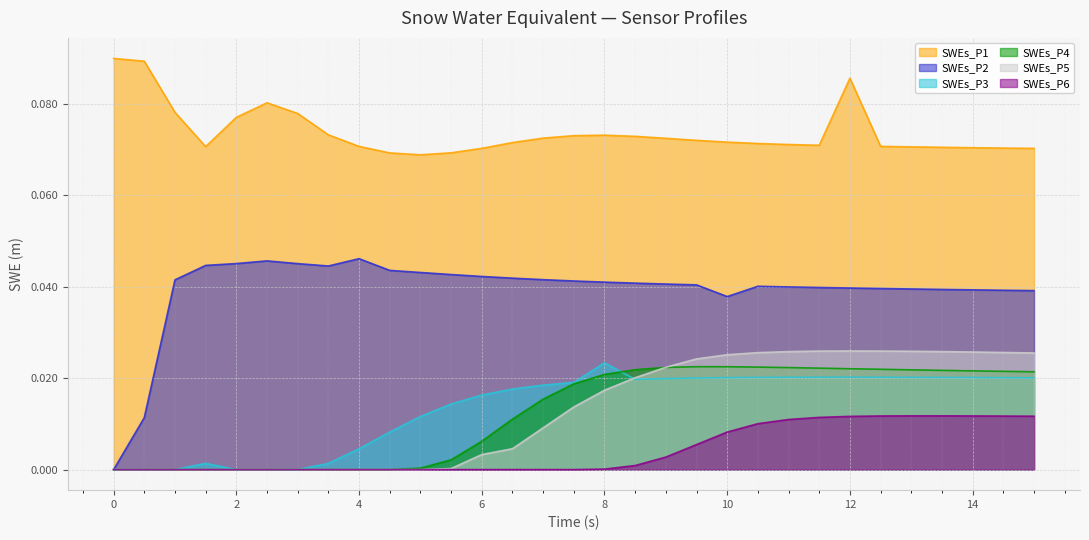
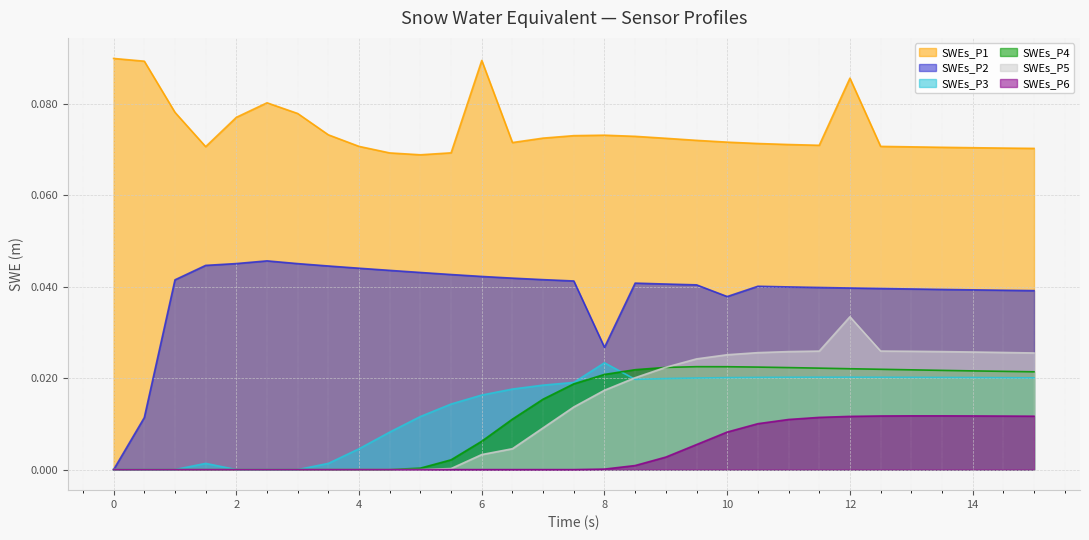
  {
    "SWEs_P1": {
      "0": 0.090,
      "2": 0.077,
      "4": 0.071,
-     "6": 0.070,
+     "6": 0.090,
      "8": 0.073,
      "10": 0.072,
      "12": 0.086,
      "14": 0.070
    },
    "SWEs_P2": {
      "2": 0.045,
-     "4": 0.046,
+     "4": 0.044,
      "6": 0.042,
-     "8": 0.041,
+     "8": 0.027,
      "10": 0.038,
      "12": 0.040,
      "14": 0.039
    },
    "SWEs_P3": {
      "4": 0.005,
      "6": 0.016,
      "8": 0.023,
      "10": 0.020,
      "12": 0.020,
      "14": 0.020
    },
    "SWEs_P4": {
      "6": 0.006,
      "8": 0.021,
      "10": 0.023,
      "12": 0.022,
      "14": 0.022
    },
    "SWEs_P5": {
      "6": 0.003,
      "8": 0.017,
      "10": 0.025,
-     "12": 0.026,
+     "12": 0.033,
      "14": 0.026
    },
    "SWEs_P6": {
      "6": 0.000,
      "8": 0.000,
      "10": 0.008,
      "12": 0.012,
      "14": 0.012
    }
  }
